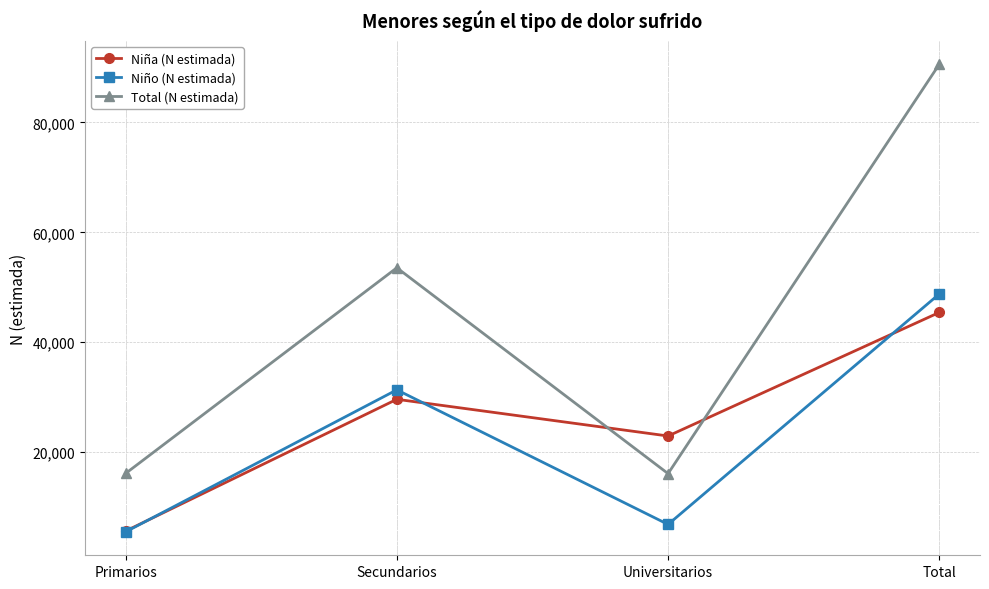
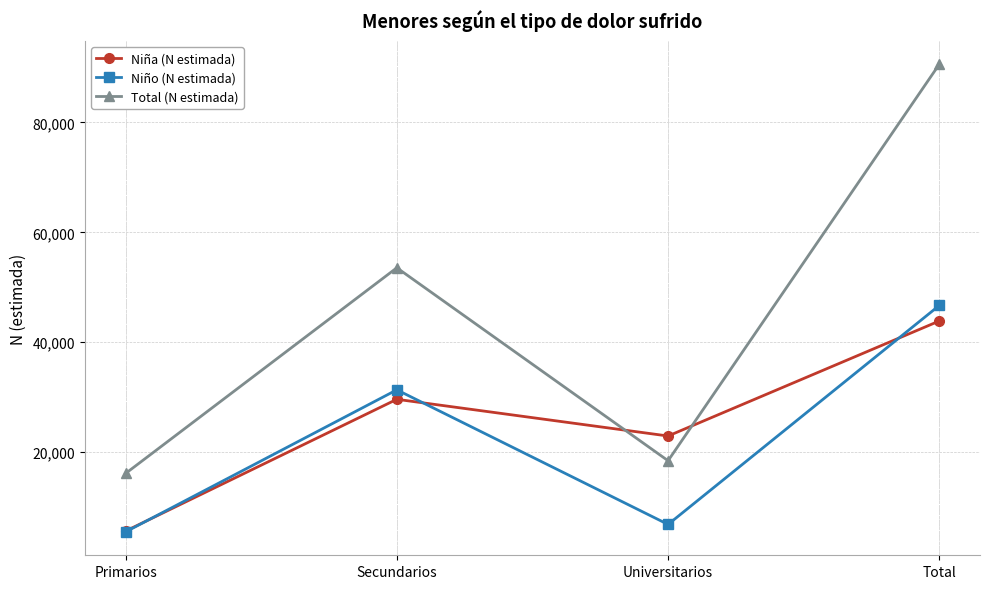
  {
    "Niña (N estimada)": {
      "Secundarios": "30,000",
      "Universitarios": "23,000",
-     "Total": "45,000"
+     "Total": "44,000"
    },
    "Niño (N estimada)": {
      "Secundarios": "31,000",
      "Universitarios": "7,000",
-     "Total": "49,000"
+     "Total": "47,000"
    },
    "Total (N estimada)": {
      "Primarios": "16,000",
      "Secundarios": "54,000",
-     "Universitarios": "16,000",
+     "Universitarios": "18,000",
      "Total": "91,000"
    }
  }
